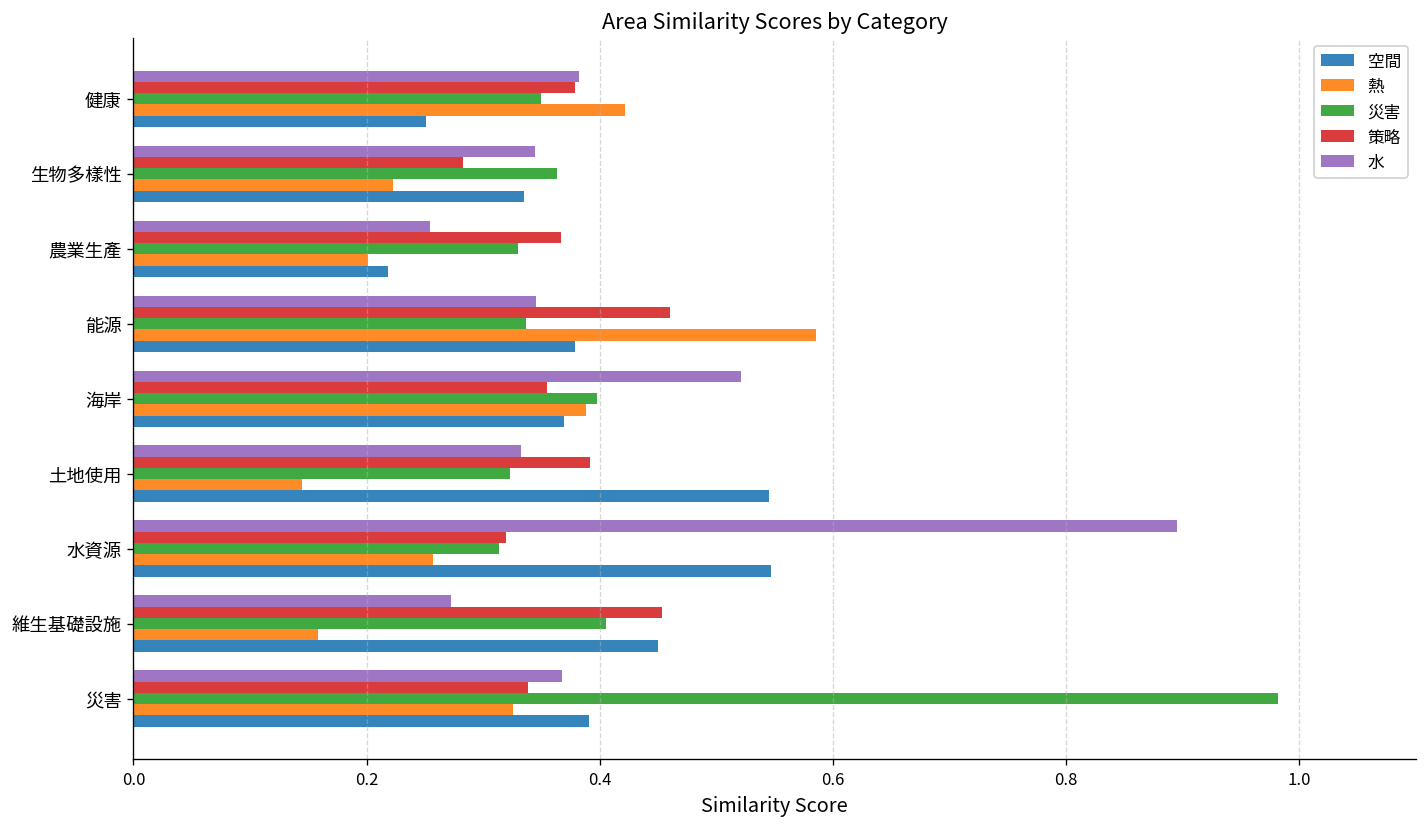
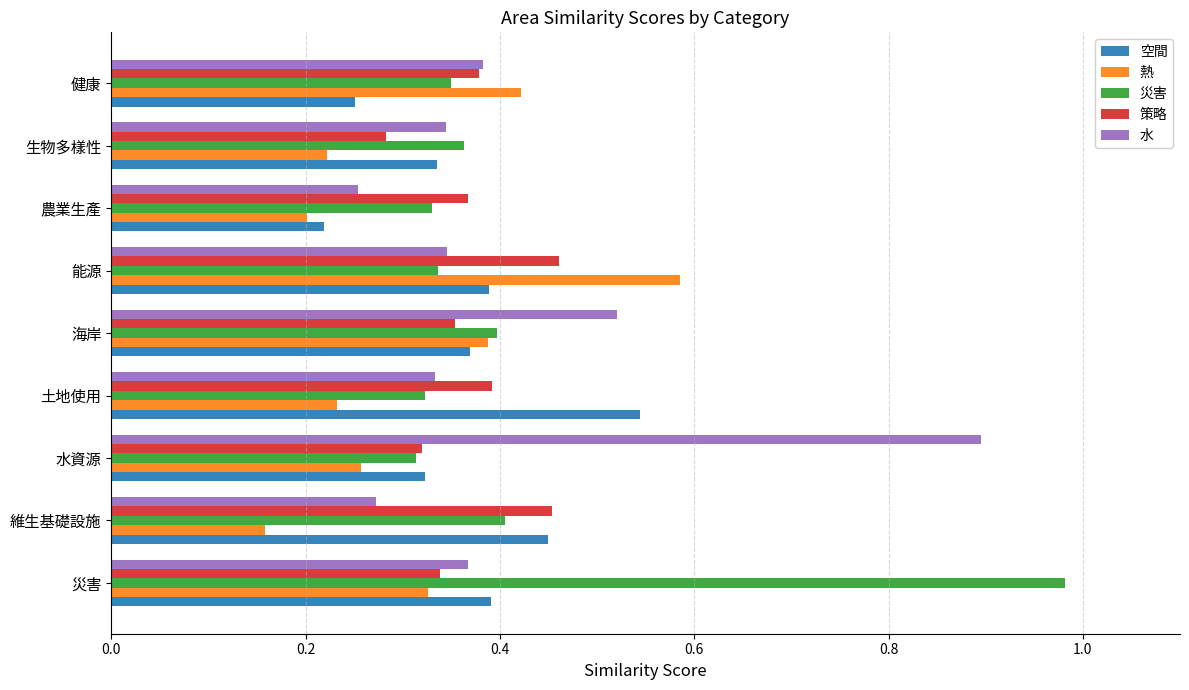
  {
    "空間": {
      "健康": 0.25,
      "生物多樣性": 0.33,
      "農業生產": 0.22,
-     "能源": 0.38,
+     "能源": 0.39,
      "海岸": 0.37,
      "土地使用": 0.54,
-     "水資源": 0.55,
+     "水資源": 0.32,
      "維生基礎設施": 0.45,
      "災害": 0.39
    },
    "熱": {
      "健康": 0.42,
      "生物多樣性": 0.22,
      "農業生產": 0.20,
      "能源": 0.59,
      "海岸": 0.39,
-     "土地使用": 0.14,
+     "土地使用": 0.23,
      "水資源": 0.26,
      "維生基礎設施": 0.16,
      "災害": 0.33
    },
    "災害": {
      "健康": 0.35,
      "生物多樣性": 0.36,
      "農業生產": 0.33,
      "能源": 0.34,
      "海岸": 0.40,
      "土地使用": 0.32,
      "水資源": 0.31,
      "維生基礎設施": 0.41,
      "災害": 0.98
    },
    "策略": {
      "健康": 0.38,
      "生物多樣性": 0.28,
      "農業生產": 0.37,
      "能源": 0.46,
      "海岸": 0.35,
      "土地使用": 0.39,
      "水資源": 0.32,
      "維生基礎設施": 0.45,
      "災害": 0.34
    },
    "水": {
      "健康": 0.38,
      "生物多樣性": 0.34,
      "農業生產": 0.25,
      "能源": 0.35,
      "海岸": 0.52,
      "土地使用": 0.33,
      "水資源": 0.89,
      "維生基礎設施": 0.27,
      "災害": 0.37
    }
  }
